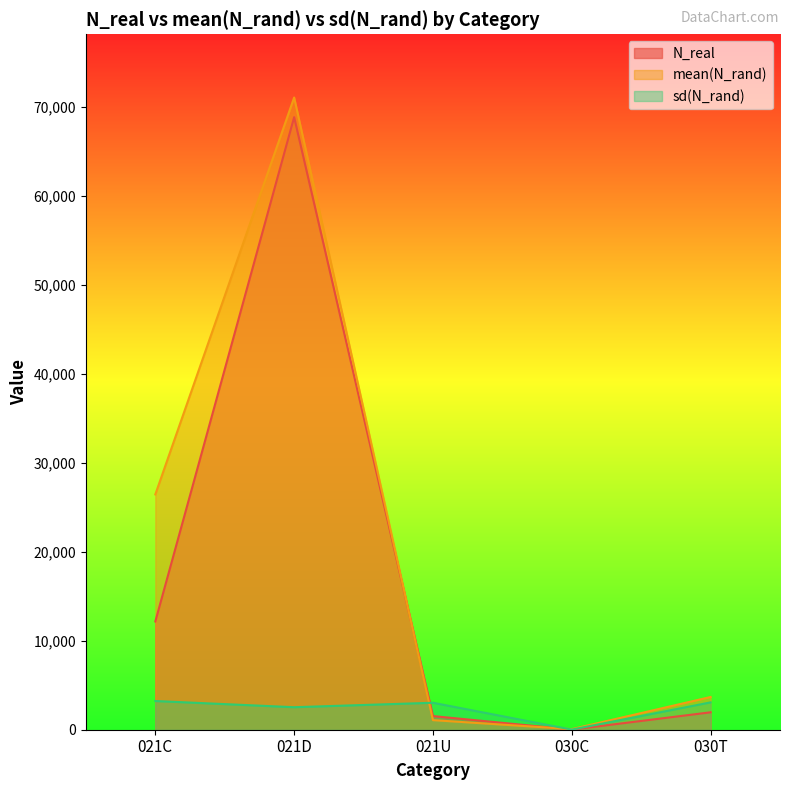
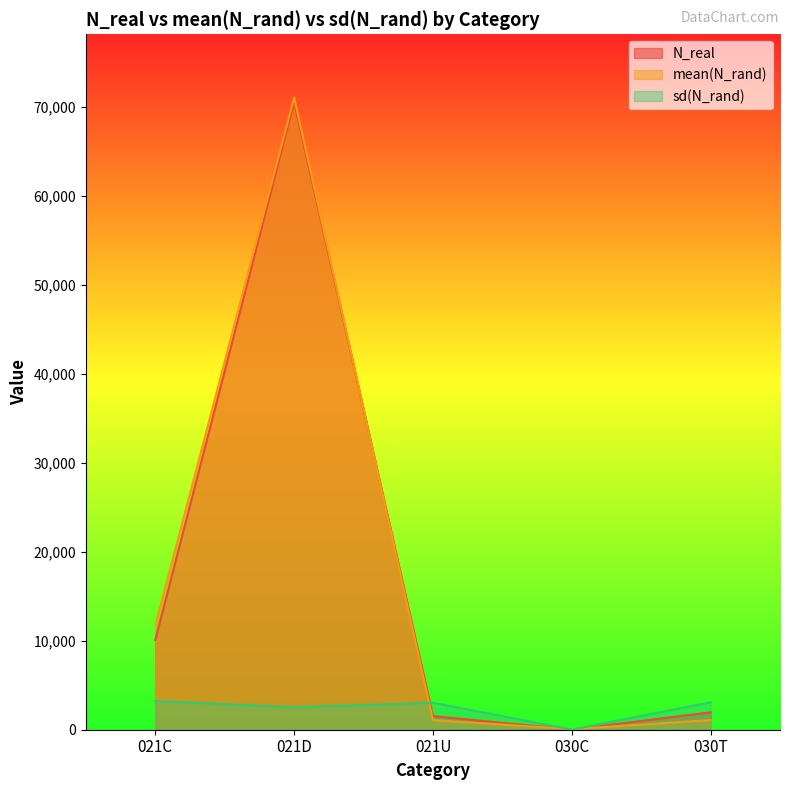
  {
    "N_real": {
-     "021C": "12,000",
-     "021D": "69,000",
+     "021C": "10,000",
+     "021D": "71,000",
      "021U": "2,000",
      "030T": "2,000"
    },
    "mean(N_rand)": {
-     "021C": "26,000",
+     "021C": "12,000",
      "021D": "71,000",
      "021U": "1,000",
-     "030T": "4,000"
+     "030T": "1,000"
    },
    "sd(N_rand)": {
      "021C": "3,000",
      "021D": "3,000",
      "021U": "3,000",
      "030T": "3,000"
    }
  }
